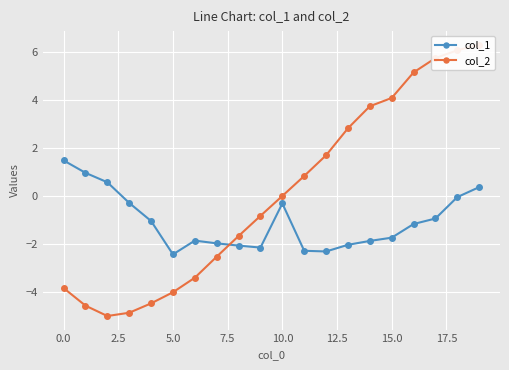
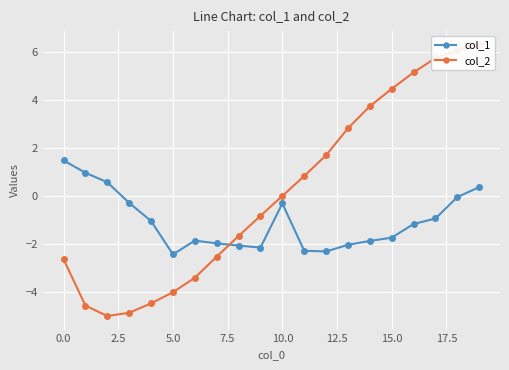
  {
    "col_1": {
      "0.0": 1.5,
      "5.0": -2.4,
      "10.0": -0.3,
      "15.0": -1.7
    },
    "col_2": {
-     "0.0": -3.8,
+     "0.0": -2.6,
      "5.0": -4.0,
      "10.0": 0.0,
-     "15.0": 4.1
+     "15.0": 4.5
    }
  }
